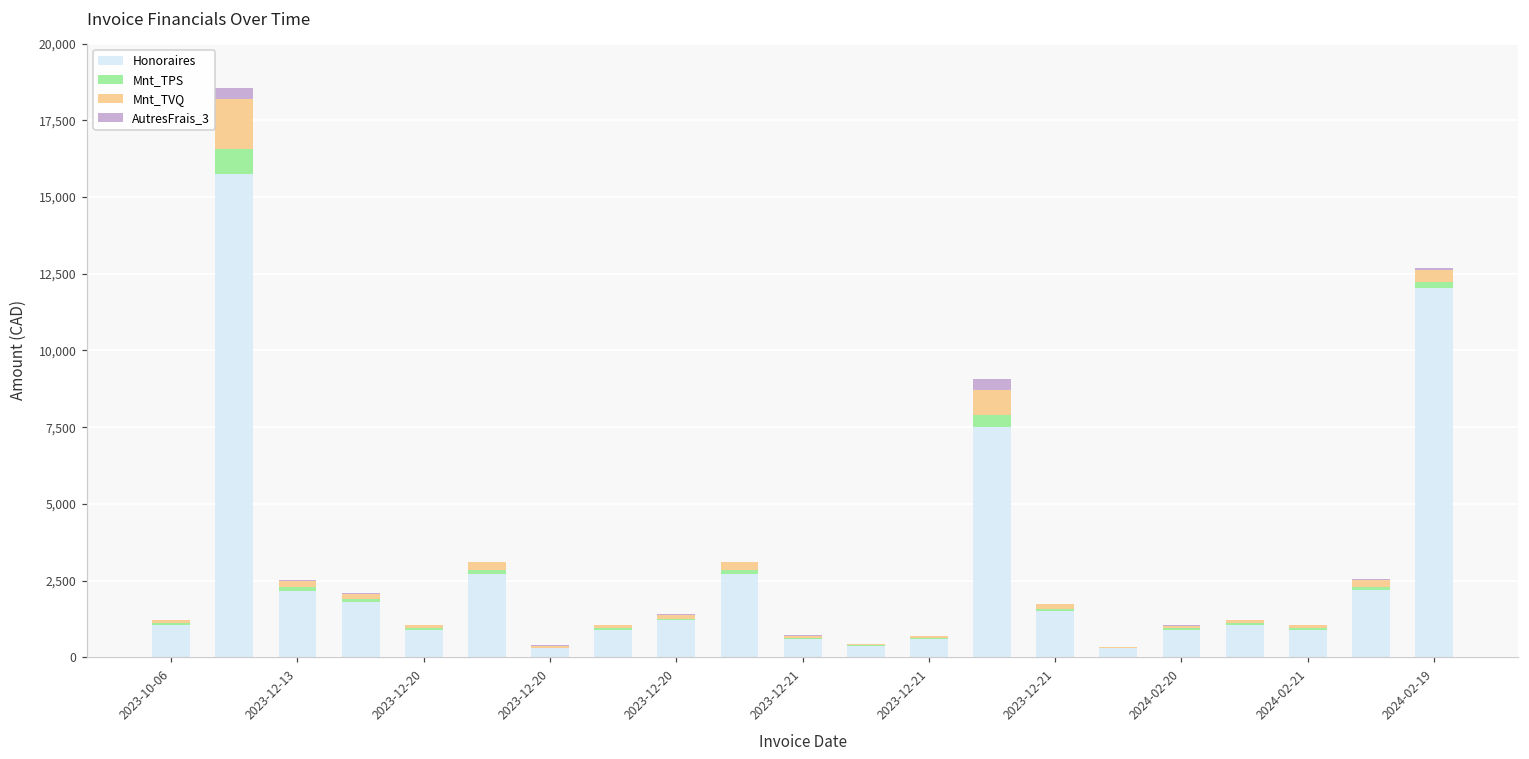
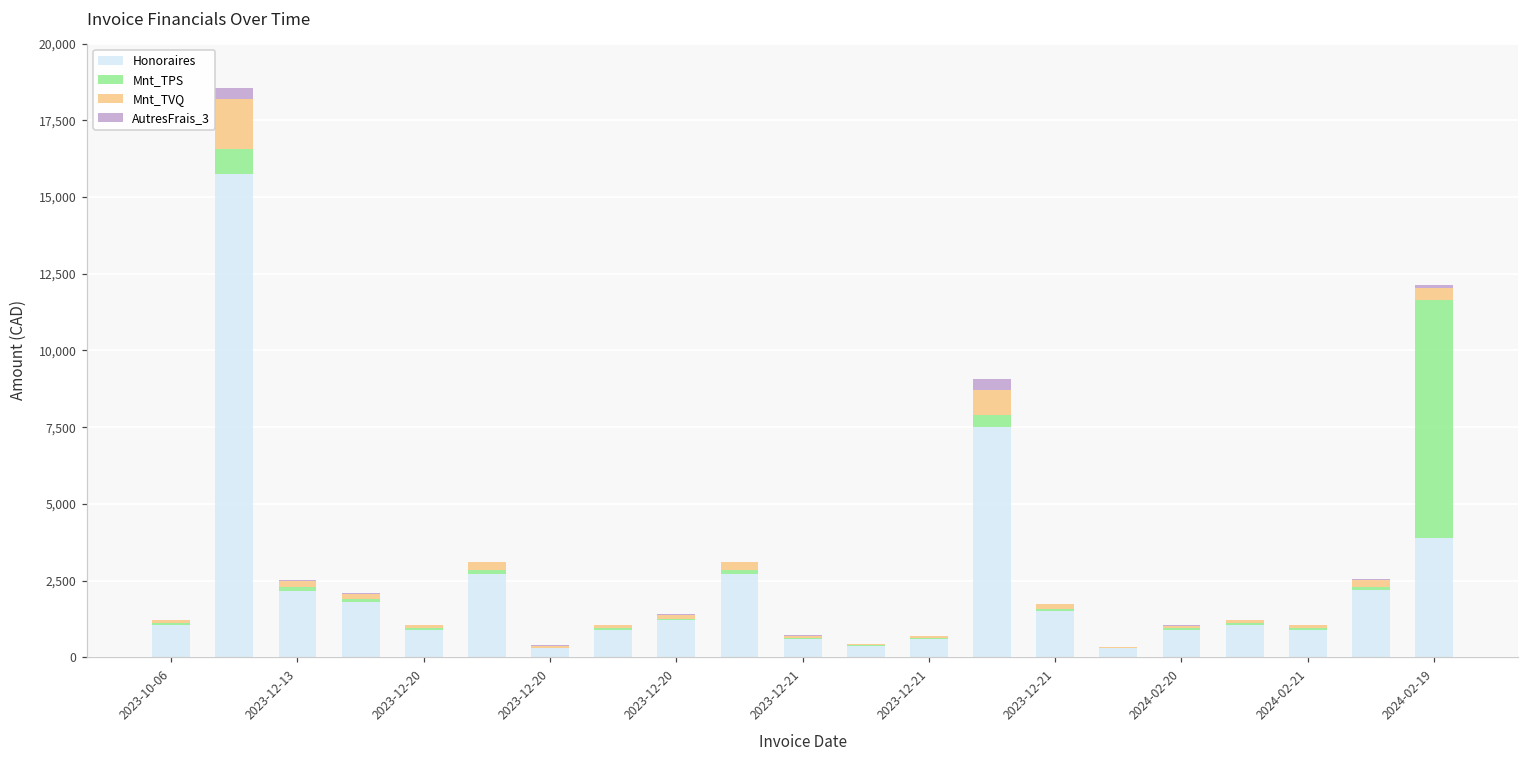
  {
    "Honoraires": {
      "2023-10-06": "1,100",
      "2023-12-13": "2,200",
      "2024-02-20": "900",
-     "2024-02-19": "12,000"
+     "2024-02-19": "3,900"
    },
    "Mnt_TPS": {
      "2023-12-13": "100",
-     "2024-02-19": "200"
+     "2024-02-19": "7,700"
    },
    "Mnt_TVQ": {
      "2023-10-06": "100",
      "2023-12-13": "200",
      "2024-02-20": "100",
      "2024-02-19": "400"
    },
    "AutresFrais_3": {
      "2023-10-06": "0"
    }
  }
